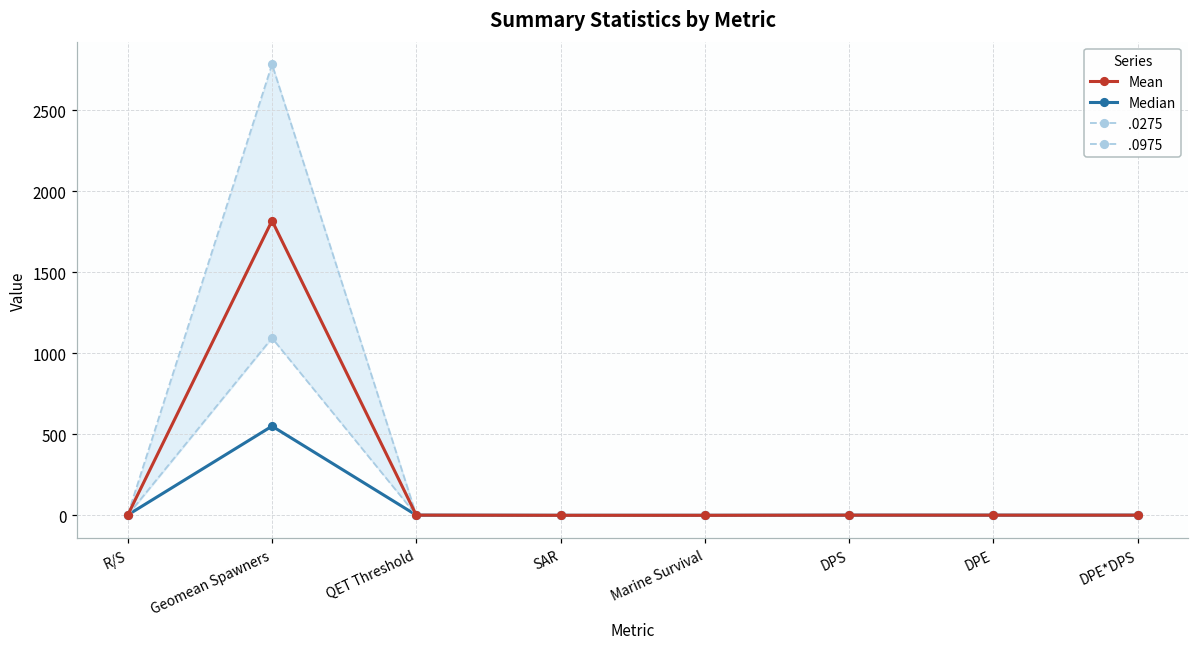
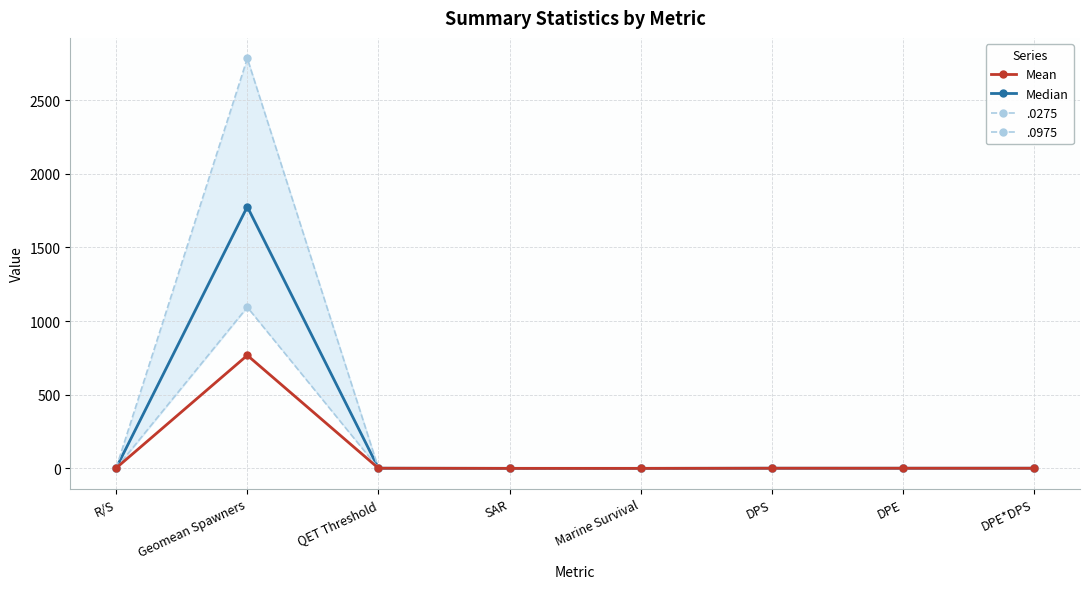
  {
    "Mean": {
-     "Geomean Spawners": 1820
+     "Geomean Spawners": 770
    },
    "Median": {
-     "Geomean Spawners": 550
+     "Geomean Spawners": 1780
    }
  }
